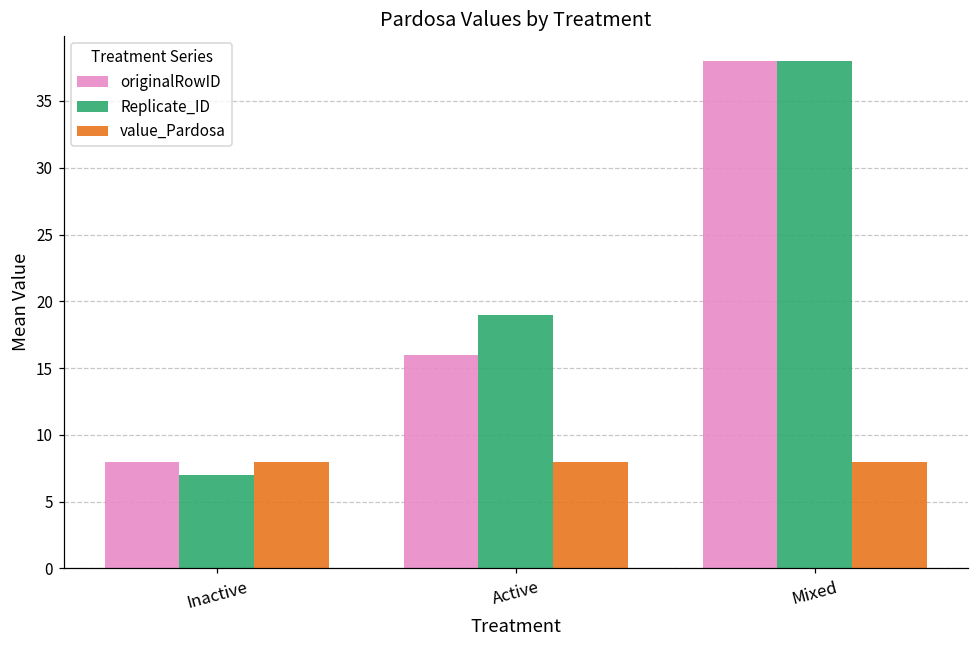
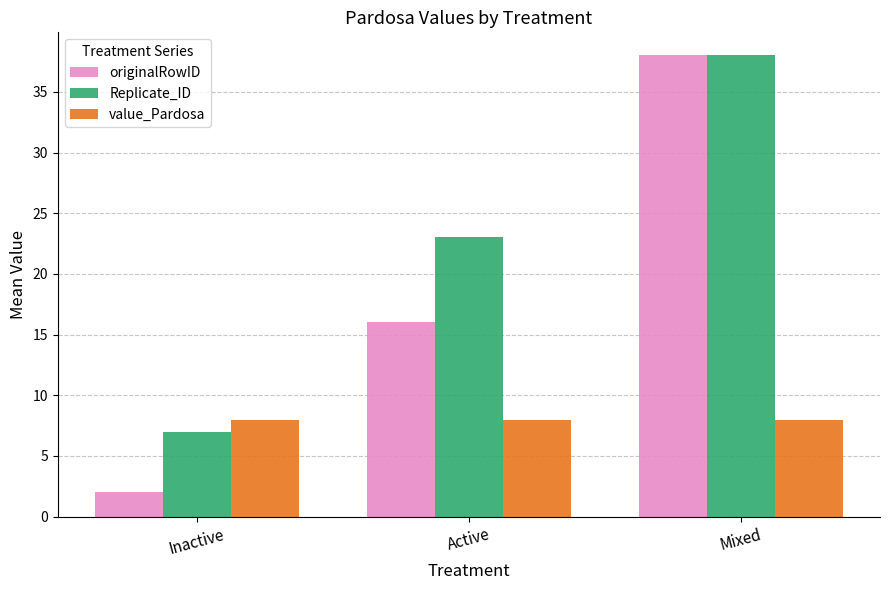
  {
    "originalRowID": {
-     "Inactive": 8,
+     "Inactive": 2,
      "Active": 16,
      "Mixed": 38
    },
    "Replicate_ID": {
      "Inactive": 7,
-     "Active": 19,
+     "Active": 23,
      "Mixed": 38
    },
    "value_Pardosa": {
      "Inactive": 8,
      "Active": 8,
      "Mixed": 8
    }
  }
